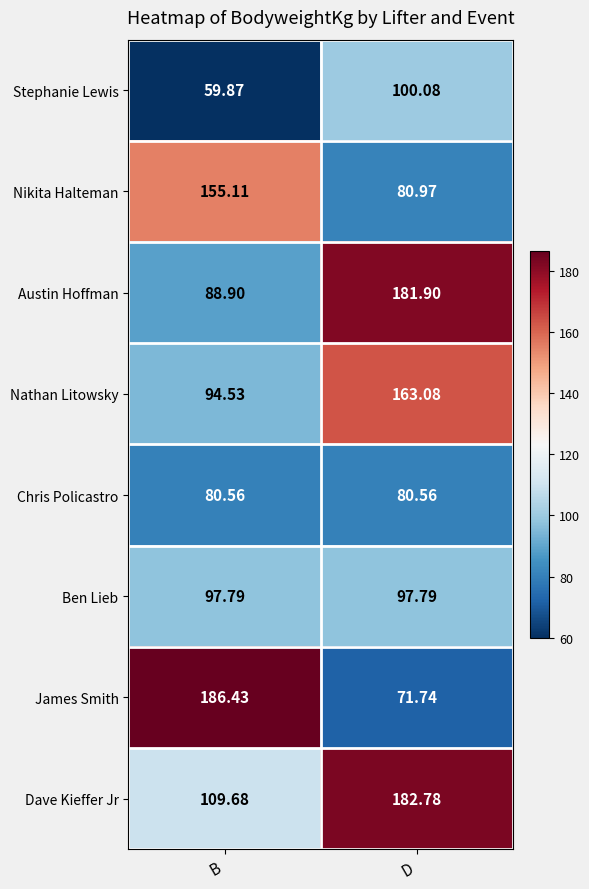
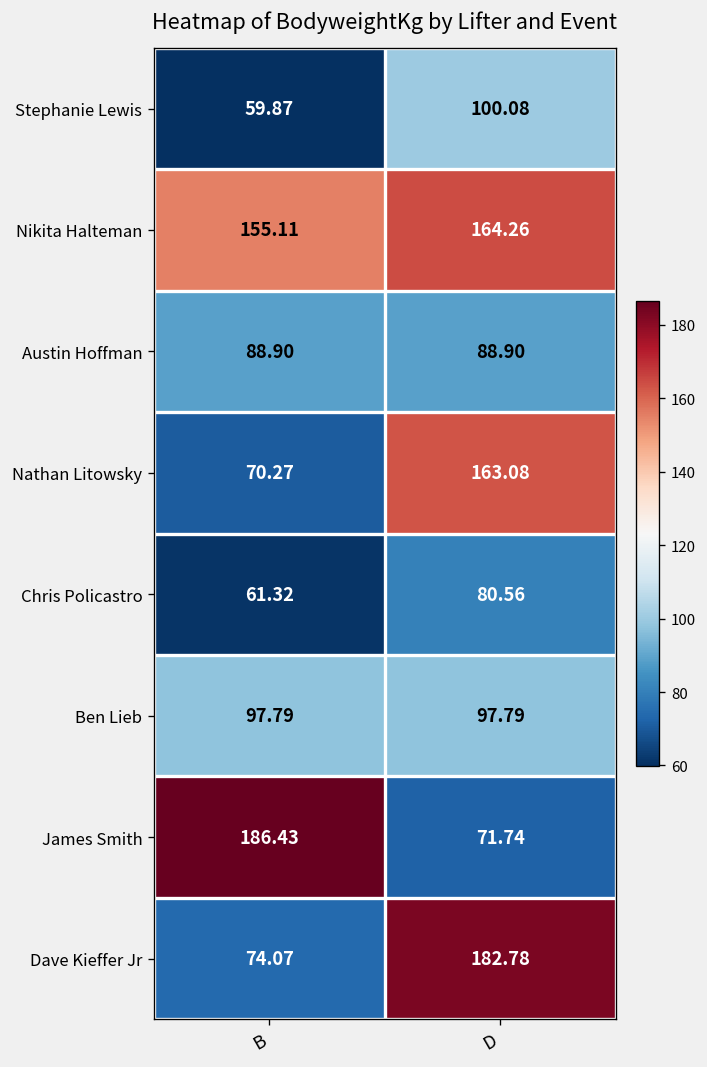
  {
    "Stephanie Lewis": {
      "B": 59.87,
      "D": 100.08
    },
    "Nikita Halteman": {
      "B": 155.11,
-     "D": 80.97
+     "D": 164.26
    },
    "Austin Hoffman": {
      "B": 88.90,
-     "D": 181.90
+     "D": 88.90
    },
    "Nathan Litowsky": {
-     "B": 94.53,
+     "B": 70.27,
      "D": 163.08
    },
    "Chris Policastro": {
-     "B": 80.56,
+     "B": 61.32,
      "D": 80.56
    },
    "Ben Lieb": {
      "B": 97.79,
      "D": 97.79
    },
    "James Smith": {
      "B": 186.43,
      "D": 71.74
    },
    "Dave Kieffer Jr": {
-     "B": 109.68,
+     "B": 74.07,
      "D": 182.78
    }
  }
